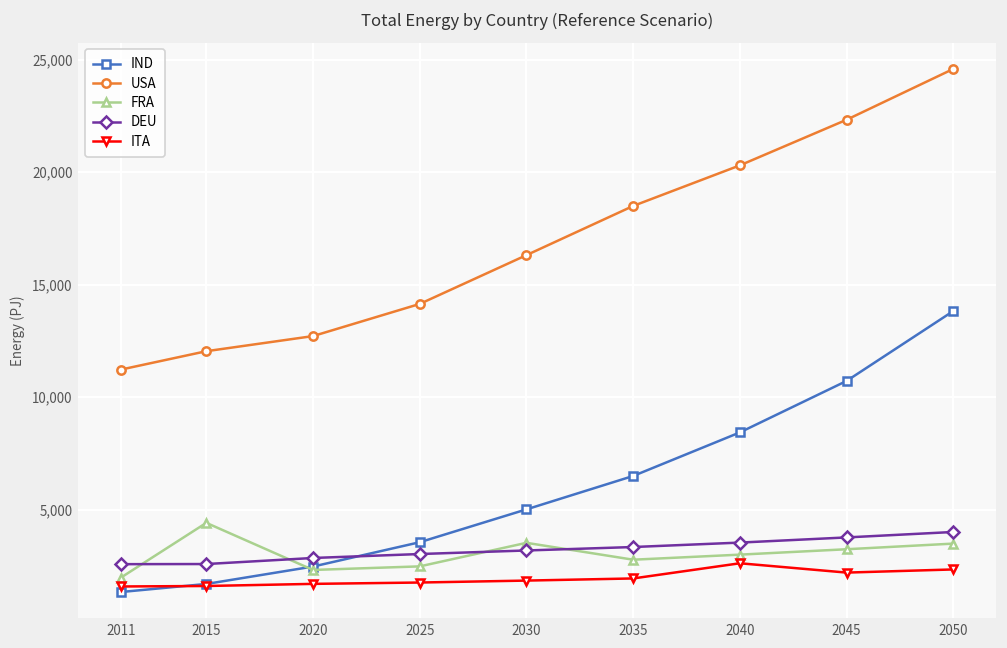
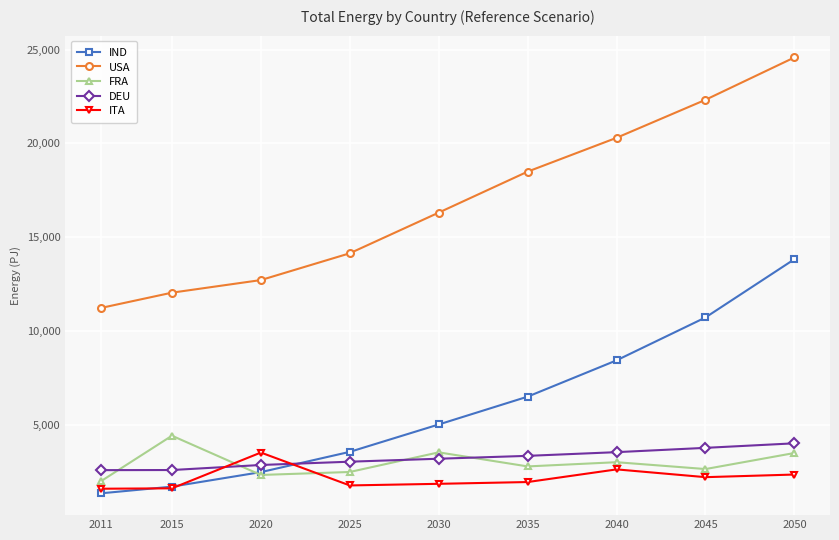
  {
    "IND": {
      "2011": "1,300",
      "2020": "2,500",
      "2025": "3,600",
      "2030": "5,000",
      "2035": "6,500",
      "2040": "8,400",
      "2045": "10,700",
      "2050": "13,800"
    },
    "USA": {
      "2011": "11,200",
      "2015": "12,000",
      "2020": "12,700",
      "2025": "14,100",
      "2030": "16,300",
      "2035": "18,500",
      "2040": "20,300",
      "2045": "22,300",
      "2050": "24,600"
    },
    "FRA": {
      "2011": "2,000",
      "2015": "4,400",
      "2020": "2,300",
      "2025": "2,500",
      "2030": "3,500",
      "2035": "2,800",
      "2040": "3,000",
-     "2045": "3,200",
+     "2045": "2,600",
      "2050": "3,500"
    },
    "DEU": {
      "2011": "2,600",
      "2015": "2,600",
      "2020": "2,900",
      "2025": "3,000",
      "2030": "3,200",
      "2035": "3,300",
      "2040": "3,500",
      "2045": "3,800",
      "2050": "4,000"
    },
    "ITA": {
      "2011": "1,600",
-     "2020": "1,700",
+     "2020": "3,500",
      "2025": "1,800",
      "2030": "1,900",
      "2035": "2,000",
      "2040": "2,600",
      "2045": "2,200",
      "2050": "2,400"
    }
  }
